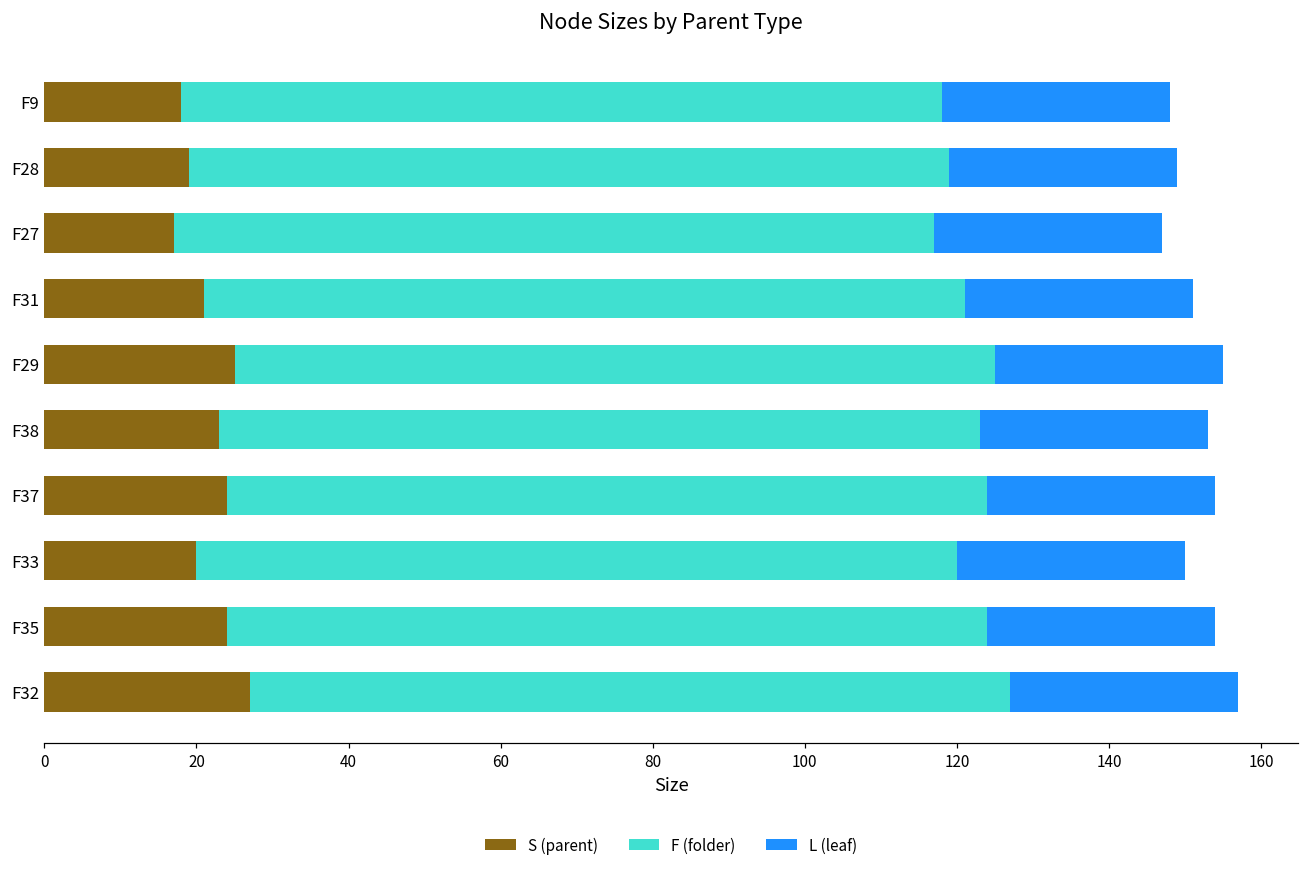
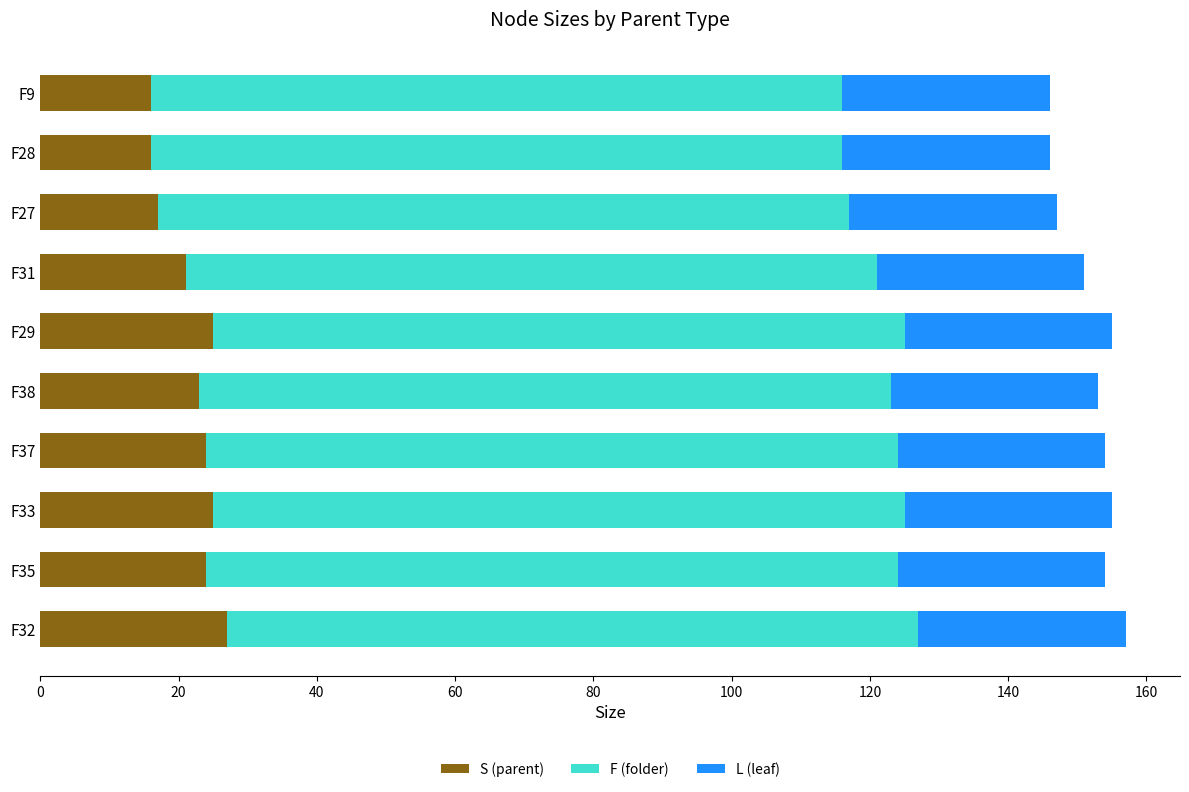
  {
    "S (parent)": {
-     "F9": 18,
-     "F28": 19,
+     "F9": 16,
+     "F28": 16,
      "F27": 17,
      "F31": 21,
      "F29": 25,
      "F38": 23,
      "F37": 24,
-     "F33": 20,
+     "F33": 25,
      "F35": 24,
      "F32": 27
    },
    "F (folder)": {
      "F9": 100,
      "F28": 100,
      "F27": 100,
      "F31": 100,
      "F29": 100,
      "F38": 100,
      "F37": 100,
      "F33": 100,
      "F35": 100,
      "F32": 100
    },
    "L (leaf)": {
      "F9": 30,
      "F28": 30,
      "F27": 30,
      "F31": 30,
      "F29": 30,
      "F38": 30,
      "F37": 30,
      "F33": 30,
      "F35": 30,
      "F32": 30
    }
  }
